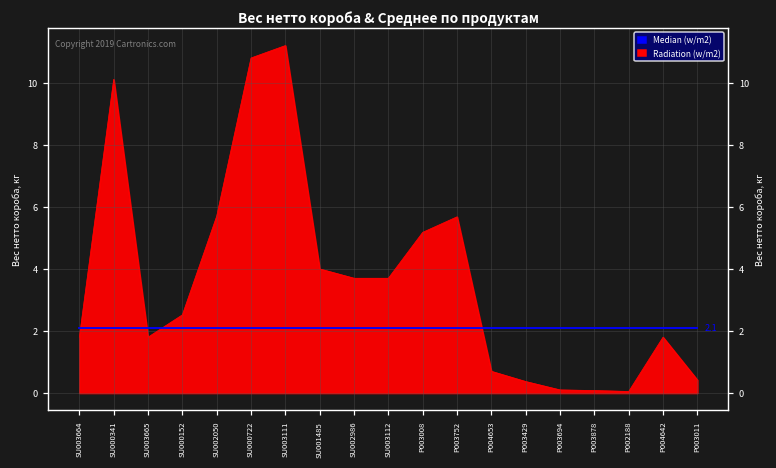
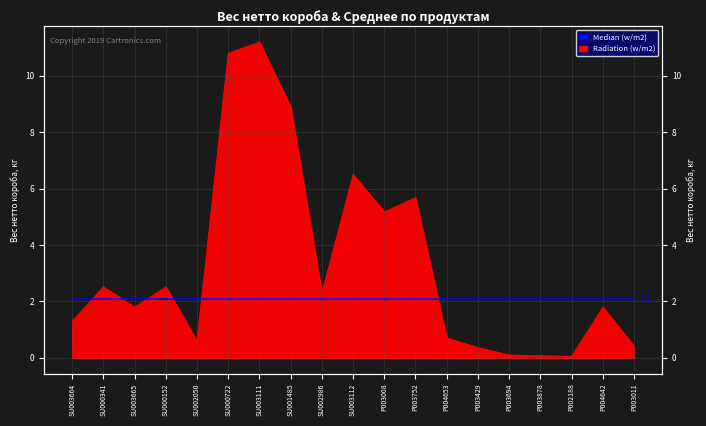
  {
    "Radiation (w/m2)": {
-     "SU003664": 1.8,
-     "SU000341": 10.1,
+     "SU003664": 1.3,
+     "SU000341": 2.5,
      "SU003665": 1.8,
      "SU000152": 2.5,
-     "SU002050": 5.7,
+     "SU002050": 0.6,
      "SU000722": 10.8,
      "SU003111": 11.2,
-     "SU001485": 4.0,
-     "SU002986": 3.7,
-     "SU003112": 3.7,
+     "SU001485": 8.9,
+     "SU002986": 2.3,
+     "SU003112": 6.5,
      "P003008": 5.2,
      "P003752": 5.7,
      "P004653": 0.7,
      "P003429": 0.4,
      "P003694": 0.1,
      "P003878": 0.1,
      "P002188": 0.1,
      "P004642": 1.8,
      "P003011": 0.4
    },
    "Median (w/m2)": {
      "P003011": 2.1
    }
  }
